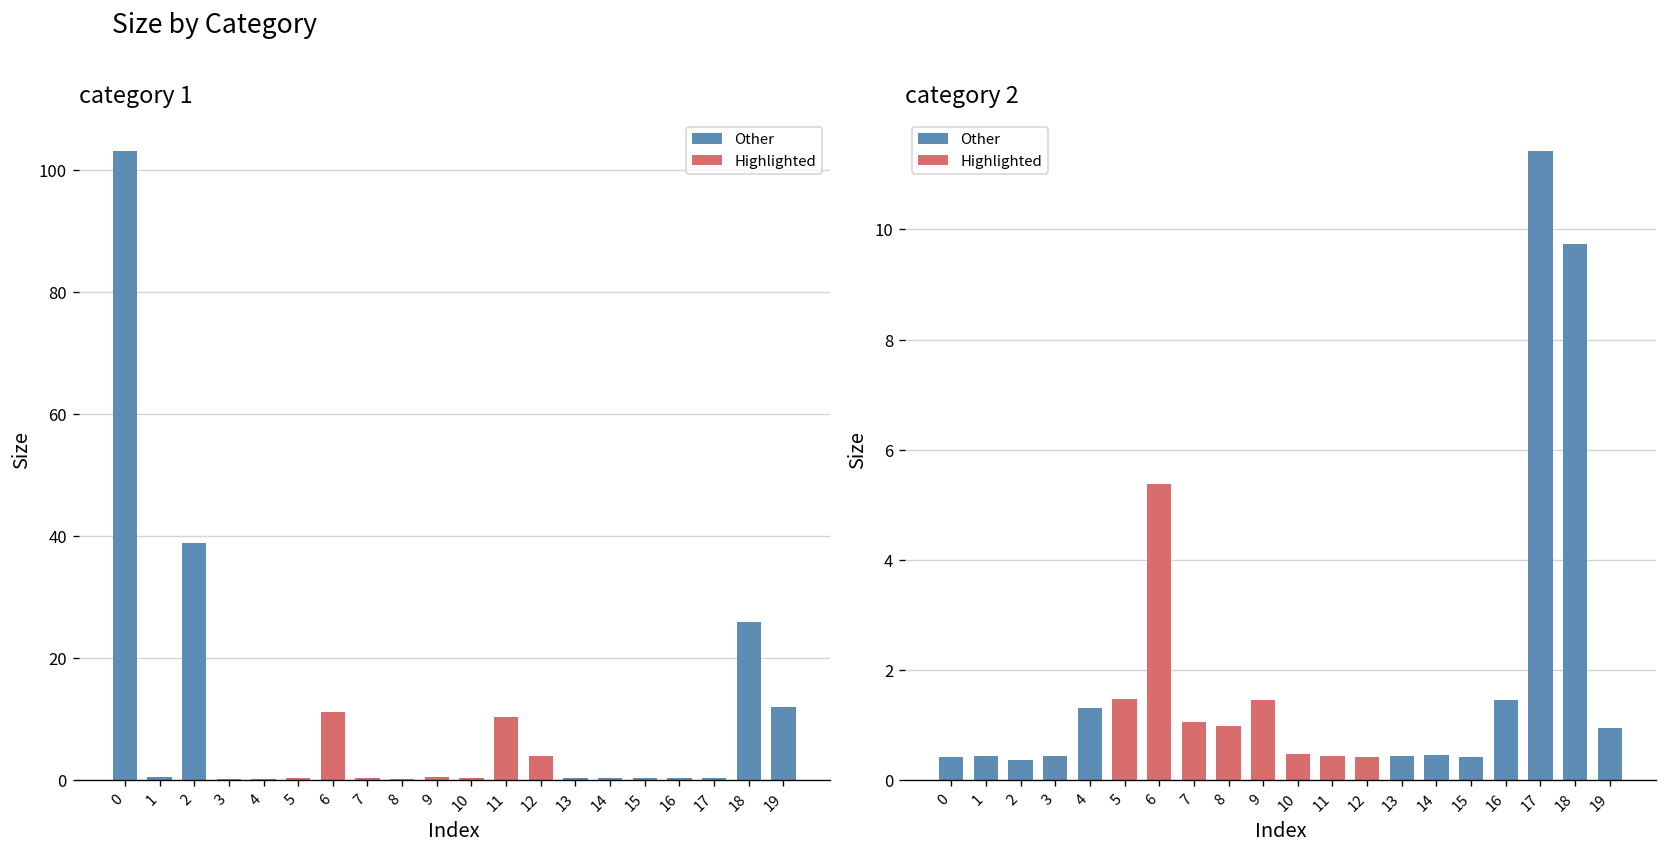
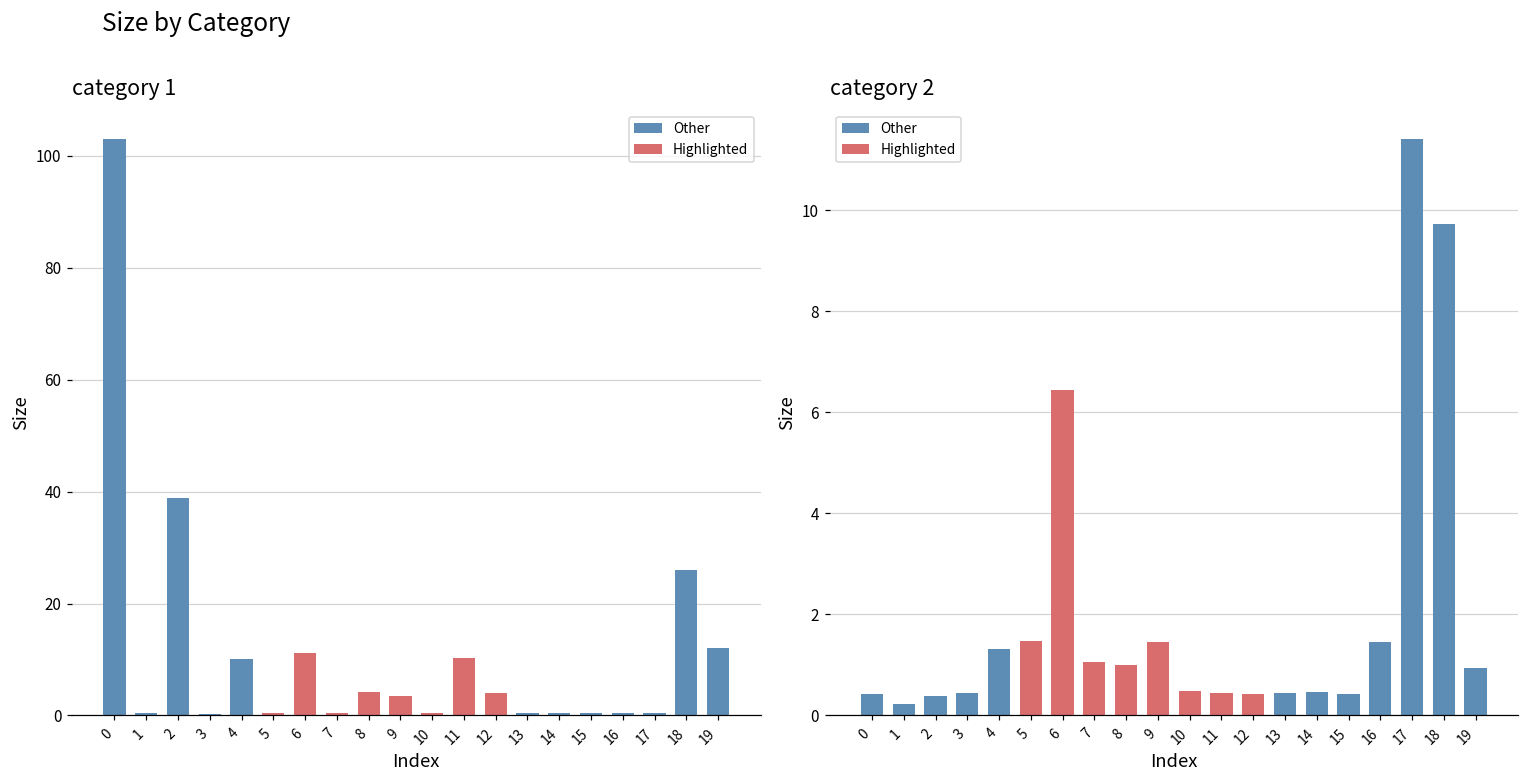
  {
    "category 1": {
      "Other": {
        "0": 103,
        "2": 39,
-       "4": 0,
+       "4": 10,
        "18": 26,
        "19": 12
      },
      "Highlighted": {
        "6": 11,
-       "8": 0,
-       "9": 0,
+       "8": 4,
+       "9": 3,
        "11": 10,
        "12": 4
      }
    },
    "category 2": {
      "Other": {
        "0": 0.4,
-       "1": 0.4,
+       "1": 0.2,
        "2": 0.4,
        "3": 0.4,
        "4": 1.3,
        "13": 0.4,
        "14": 0.5,
        "15": 0.4,
        "16": 1.5,
        "17": 11.4,
        "18": 9.7,
        "19": 0.9
      },
      "Highlighted": {
        "5": 1.5,
-       "6": 5.4,
+       "6": 6.5,
        "7": 1.1,
        "8": 1.0,
        "9": 1.5,
        "10": 0.5,
        "11": 0.4,
        "12": 0.4
      }
    }
  }
